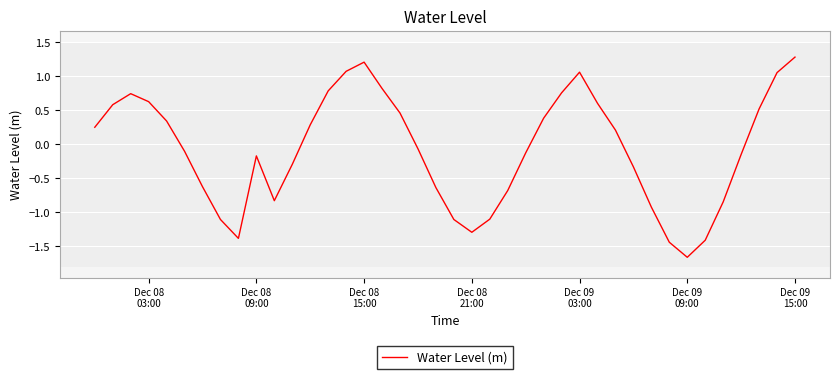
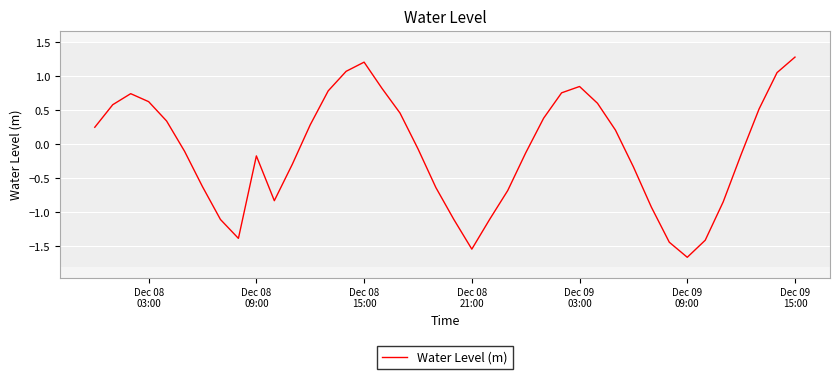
  {
    "Dec 08 03:00": 0.6,
    "Dec 08 09:00": -0.2,
    "Dec 08 15:00": 1.2,
-   "Dec 08 21:00": -1.3,
-   "Dec 09 03:00": 1.1,
+   "Dec 08 21:00": -1.5,
+   "Dec 09 03:00": 0.9,
    "Dec 09 09:00": -1.7,
    "Dec 09 15:00": 1.3
  }
